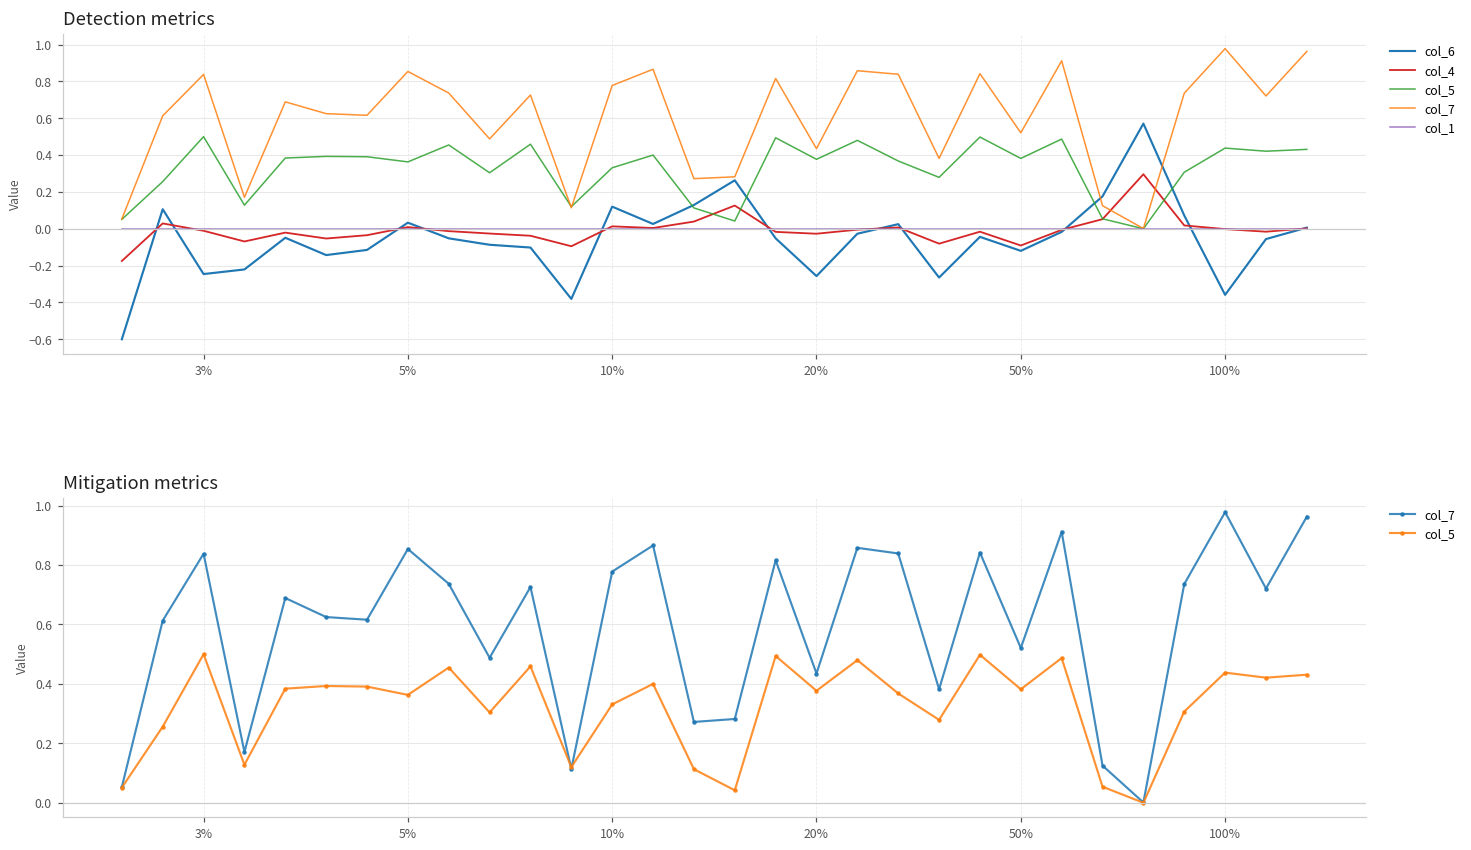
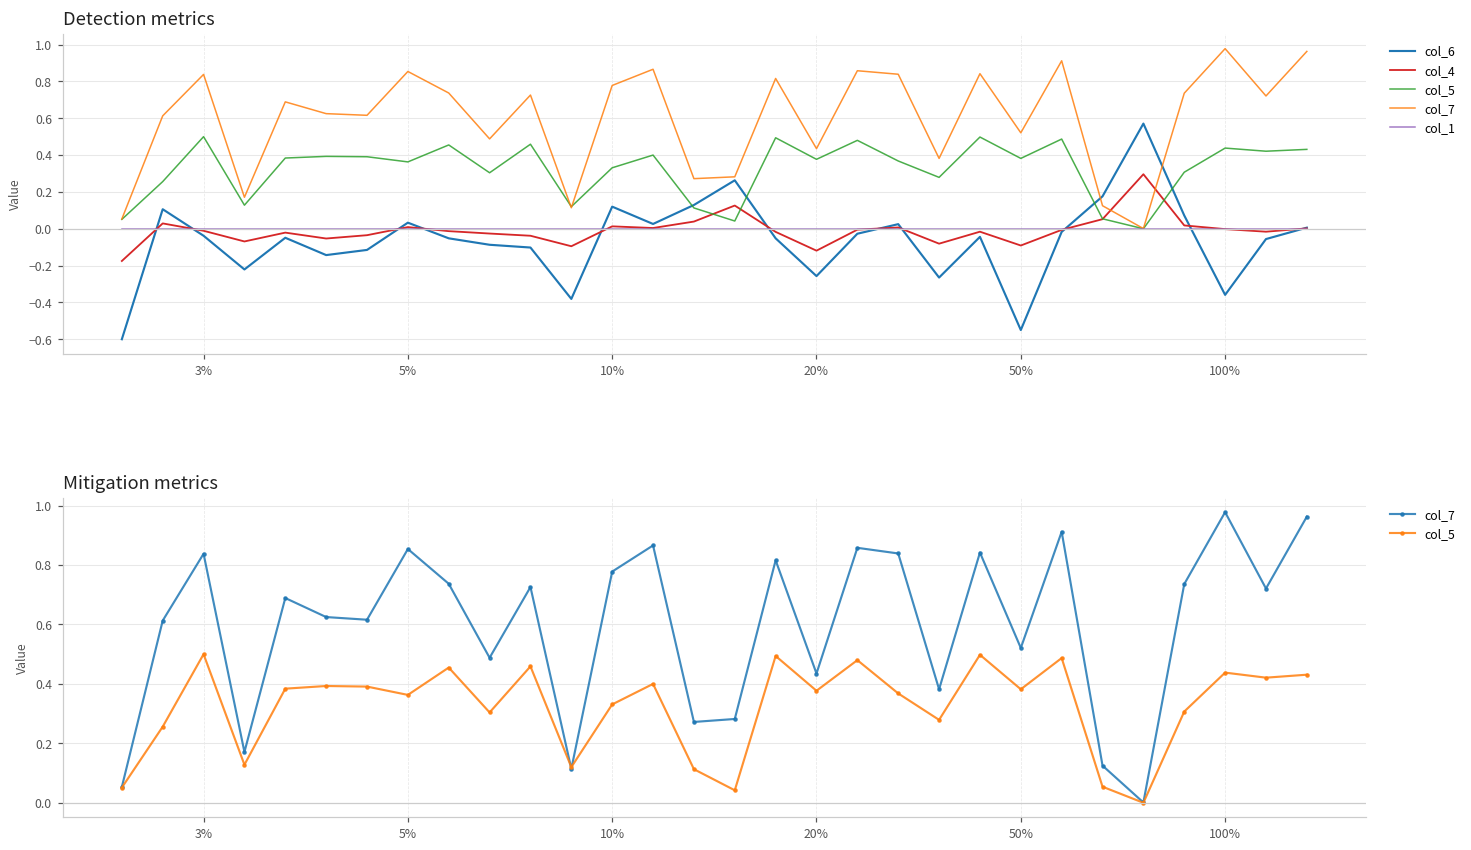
  {
    "Detection metrics": {
      "col_6": {
-       "3%": -0.25,
+       "3%": -0.04,
        "5%": 0.03,
        "10%": 0.12,
        "20%": -0.26,
-       "50%": -0.12,
+       "50%": -0.55,
        "100%": -0.36
      },
      "col_4": {
-       "20%": -0.03,
+       "20%": -0.12,
        "50%": -0.09
      },
      "col_1": {
        "20%": 0.00,
        "50%": 0.00
      }
    },
    "Mitigation metrics": {
      "col_7": {
        "3%": 0.84,
        "5%": 0.85,
        "10%": 0.78,
        "20%": 0.44,
        "50%": 0.52,
        "100%": 0.98
      },
      "col_5": {
        "3%": 0.50,
        "5%": 0.36,
        "10%": 0.33,
        "20%": 0.38,
        "50%": 0.38,
        "100%": 0.44
      }
    }
  }
